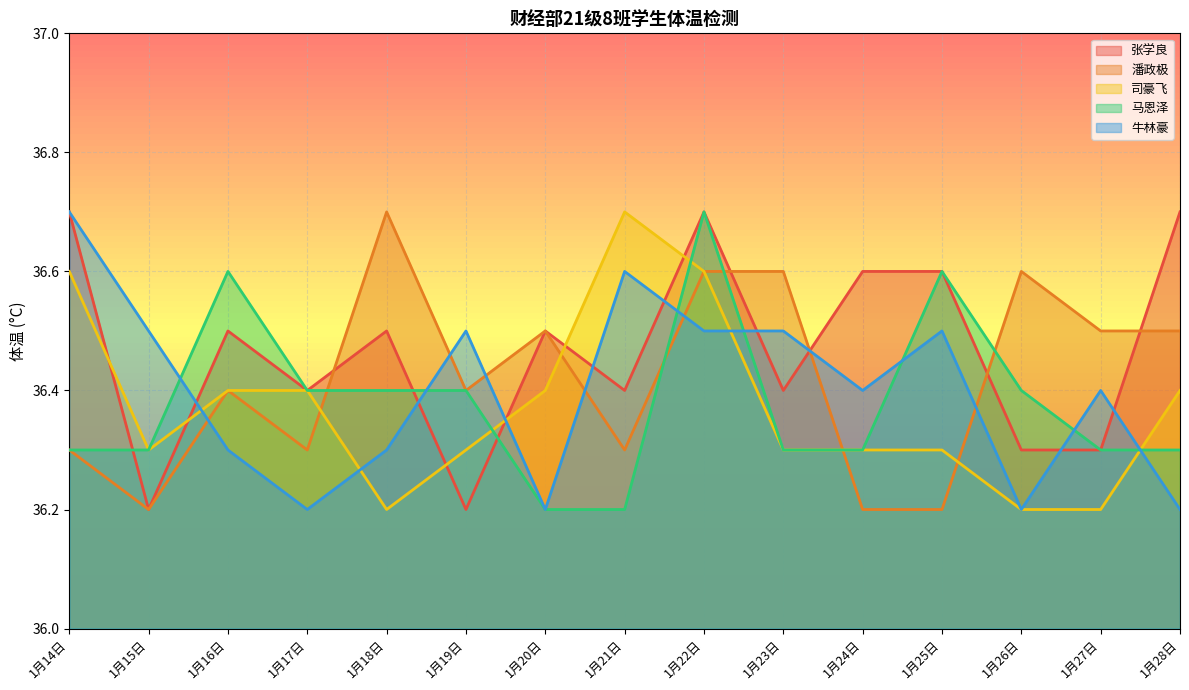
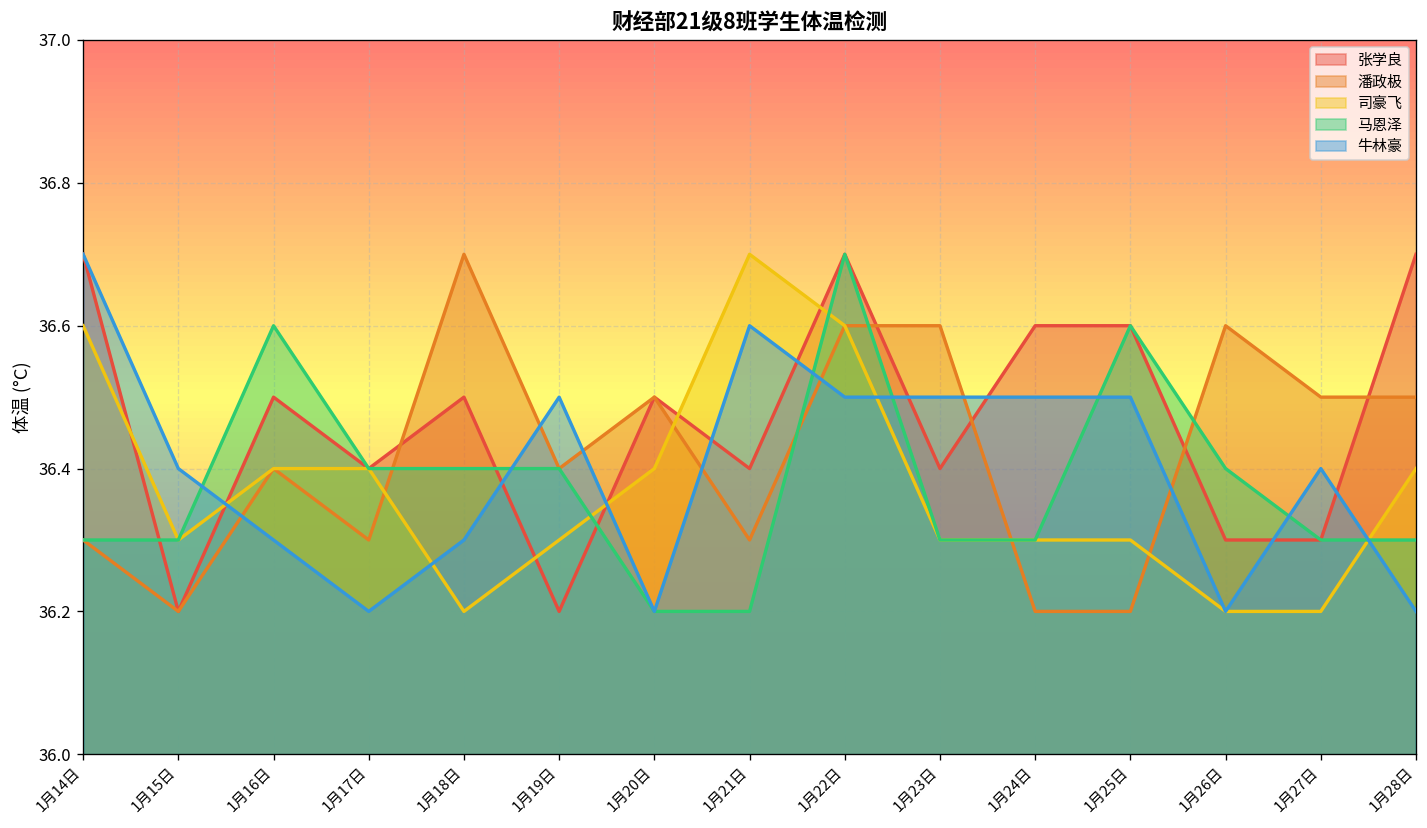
  {
    "马恩泽": {
      "1月16日": 36.6,
      "1月18日": 36.4,
      "1月21日": 36.2,
      "1月26日": 36.4,
      "1月28日": 36.3
    },
    "牛林豪": {
-     "1月15日": 36.5,
+     "1月15日": 36.4,
      "1月16日": 36.3,
      "1月17日": 36.2,
      "1月18日": 36.3,
      "1月19日": 36.5,
      "1月21日": 36.6,
      "1月22日": 36.5,
      "1月23日": 36.5,
-     "1月24日": 36.4,
+     "1月24日": 36.5,
      "1月25日": 36.5,
      "1月27日": 36.4,
      "1月28日": 36.2
    }
  }
